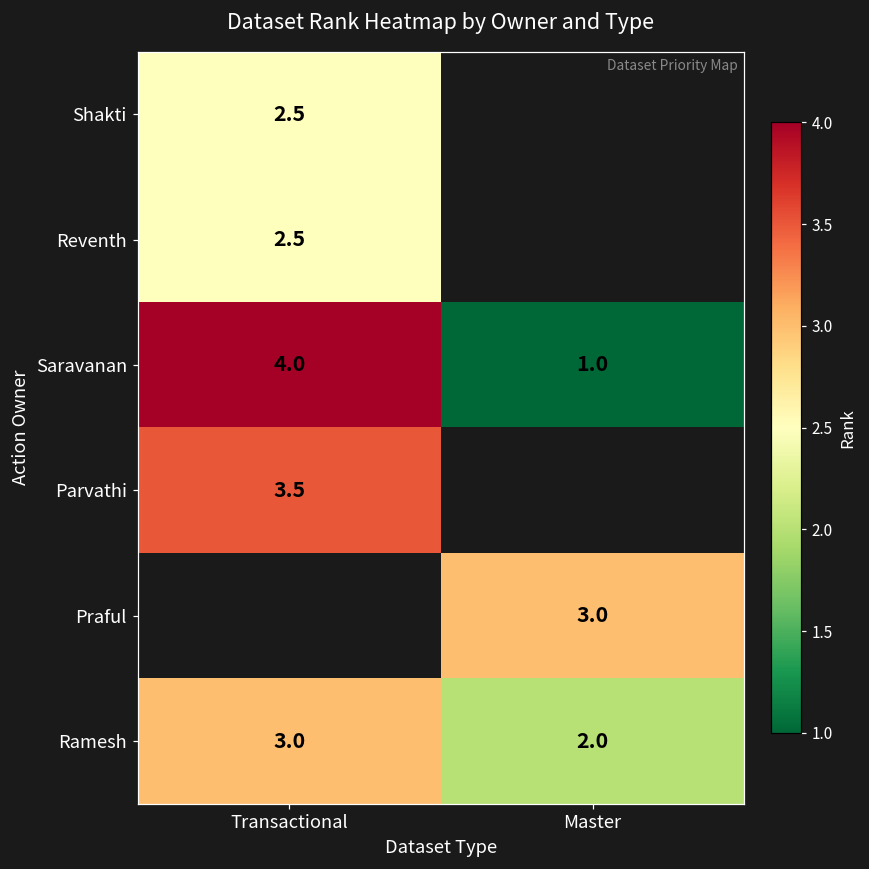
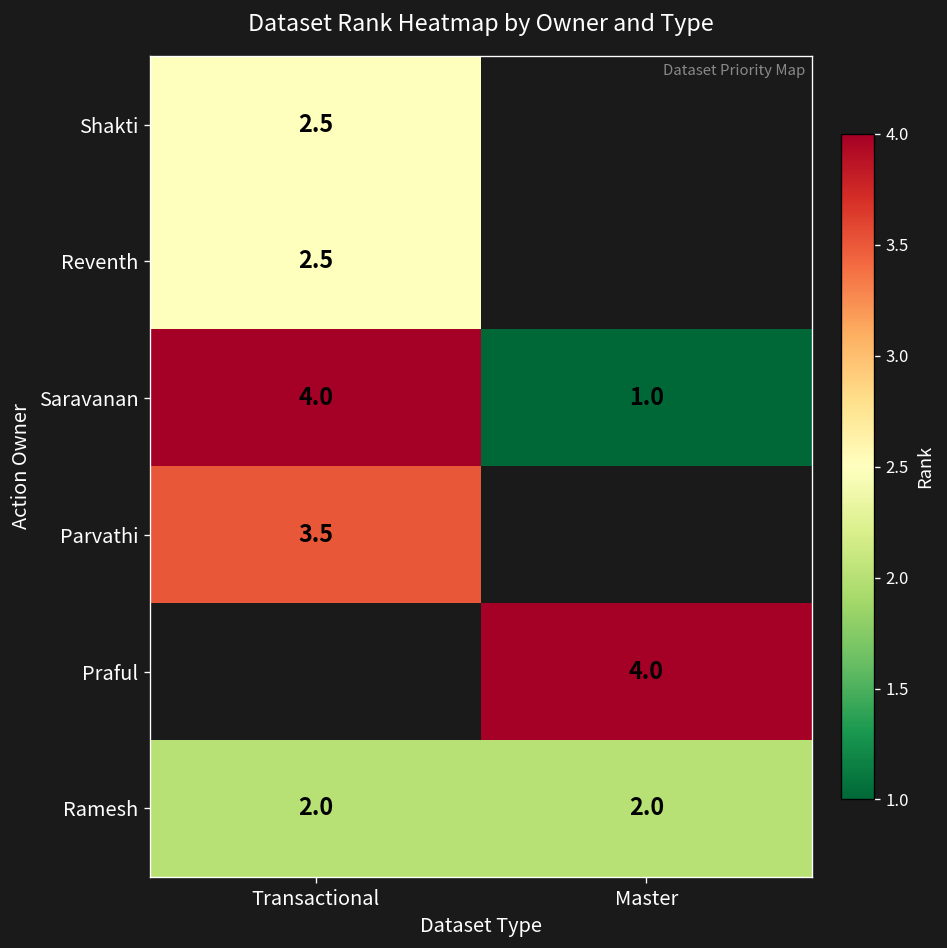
  {
    "Shakti": {
      "Transactional": 2.5
    },
    "Reventh": {
      "Transactional": 2.5
    },
    "Saravanan": {
      "Transactional": 4.0,
      "Master": 1.0
    },
    "Parvathi": {
      "Transactional": 3.5
    },
    "Praful": {
-     "Master": 3.0
+     "Master": 4.0
    },
    "Ramesh": {
-     "Transactional": 3.0,
+     "Transactional": 2.0,
      "Master": 2.0
    }
  }
